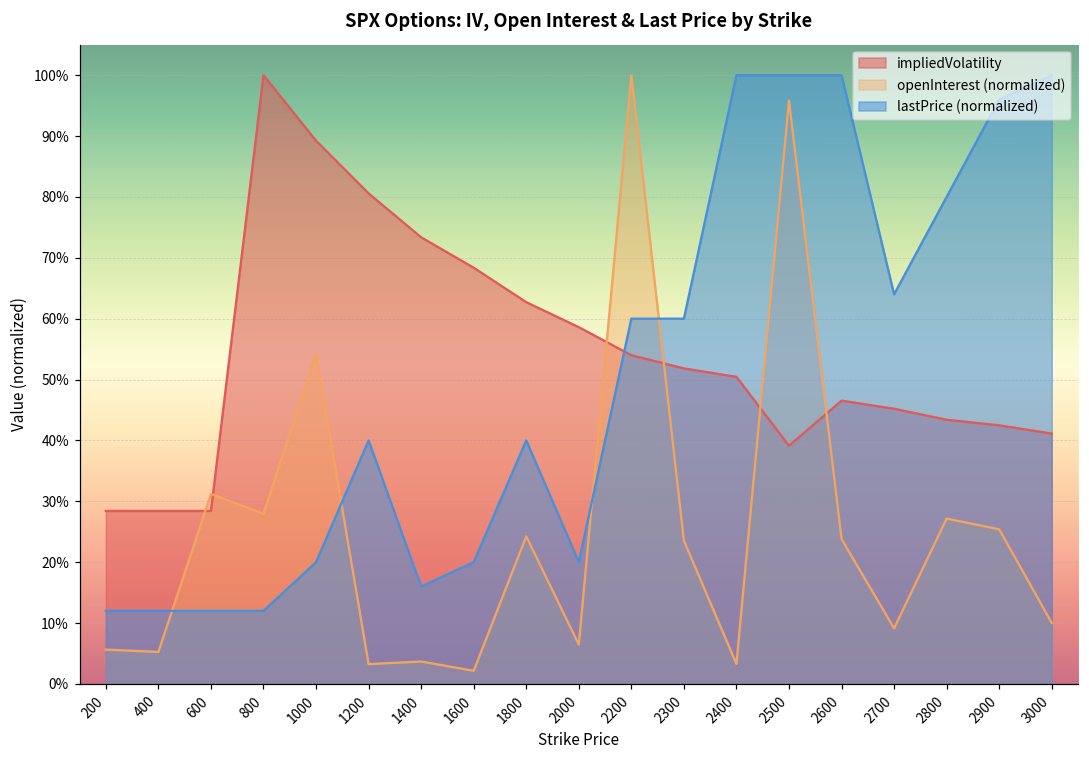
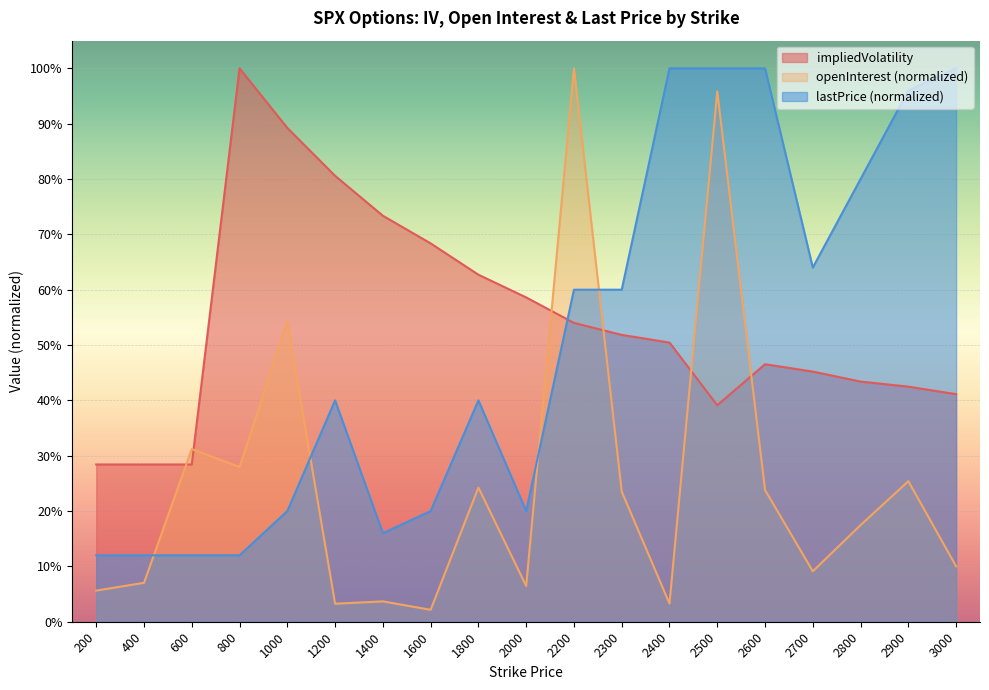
  {
    "impliedVolatility": {
      "200": "28%",
      "400": "28%",
      "600": "28%",
      "800": "100%",
      "1000": "89%",
      "1200": "81%",
      "1400": "73%",
      "1600": "68%",
      "1800": "63%",
      "2000": "59%",
      "2200": "54%",
      "2300": "52%",
      "2400": "50%",
      "2500": "39%",
      "2600": "47%",
      "2700": "45%",
      "2800": "43%",
      "2900": "42%",
      "3000": "41%"
    },
    "openInterest (normalized)": {
      "200": "6%",
-     "400": "5%",
+     "400": "7%",
      "600": "31%",
      "800": "28%",
      "1000": "54%",
      "1200": "3%",
      "1400": "4%",
      "1600": "2%",
      "1800": "24%",
      "2000": "6%",
      "2200": "100%",
      "2300": "24%",
      "2400": "3%",
      "2500": "96%",
      "2600": "24%",
      "2700": "9%",
-     "2800": "27%",
+     "2800": "17%",
      "2900": "25%",
      "3000": "10%"
    },
    "lastPrice (normalized)": {
      "200": "12%",
      "400": "12%",
      "600": "12%",
      "800": "12%",
      "1000": "20%",
      "1200": "40%",
      "1400": "16%",
      "1600": "20%",
      "1800": "40%",
      "2000": "20%",
      "2200": "60%",
      "2300": "60%",
      "2400": "100%",
      "2500": "100%",
      "2600": "100%",
      "2700": "64%",
      "2800": "80%"
    }
  }
